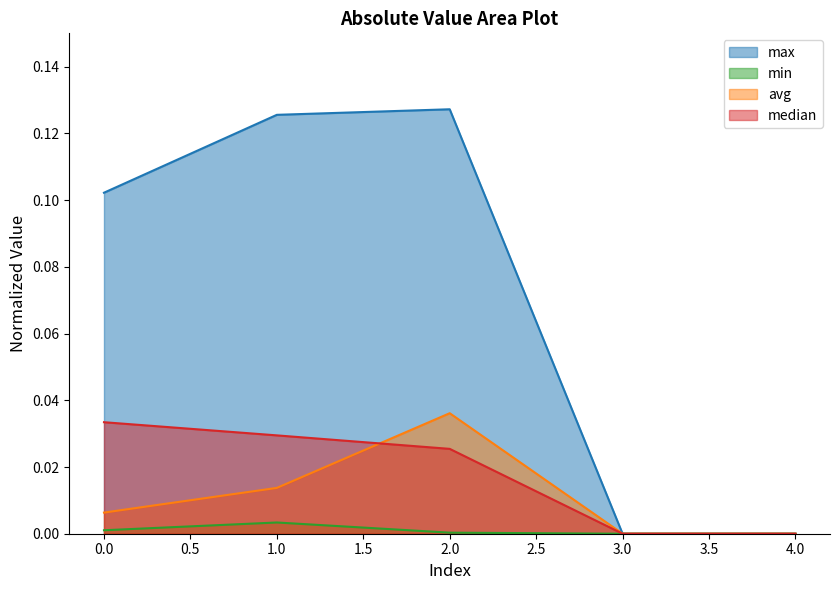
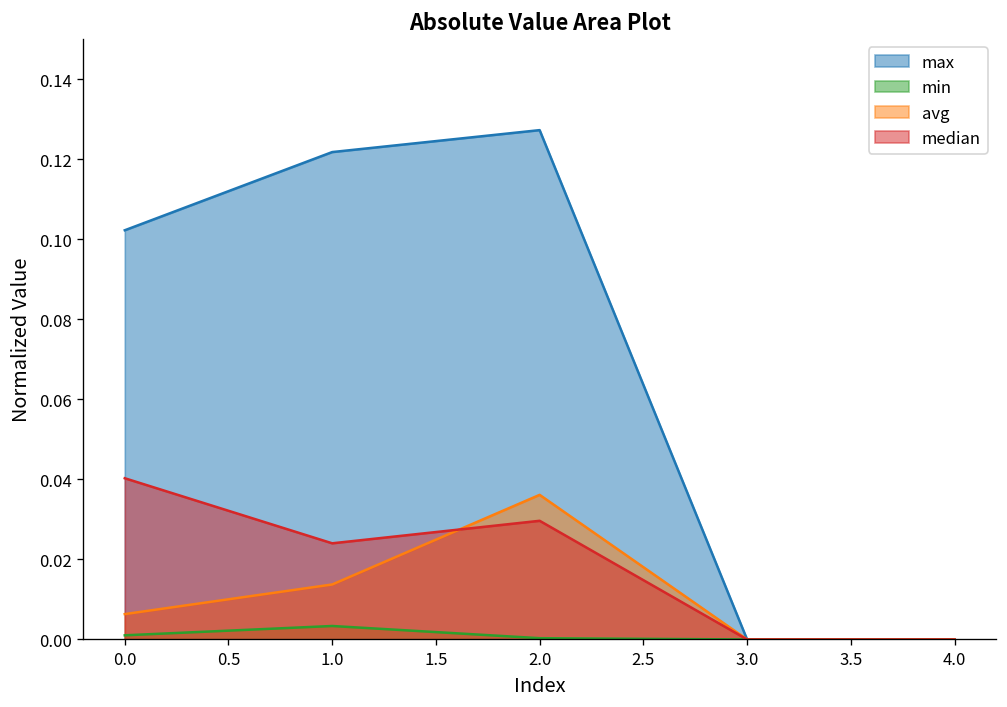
  {
    "max": {
      "0.0": 0.102,
-     "1.0": 0.126,
+     "1.0": 0.122,
      "2.0": 0.127
    },
    "min": {
      "0.0": 0.001,
      "1.0": 0.003,
      "2.0": 0.000
    },
    "avg": {
      "0.0": 0.006,
      "1.0": 0.014,
      "2.0": 0.036
    },
    "median": {
-     "0.0": 0.033,
-     "1.0": 0.029,
-     "2.0": 0.025
+     "0.0": 0.040,
+     "1.0": 0.024,
+     "2.0": 0.030
    }
  }
